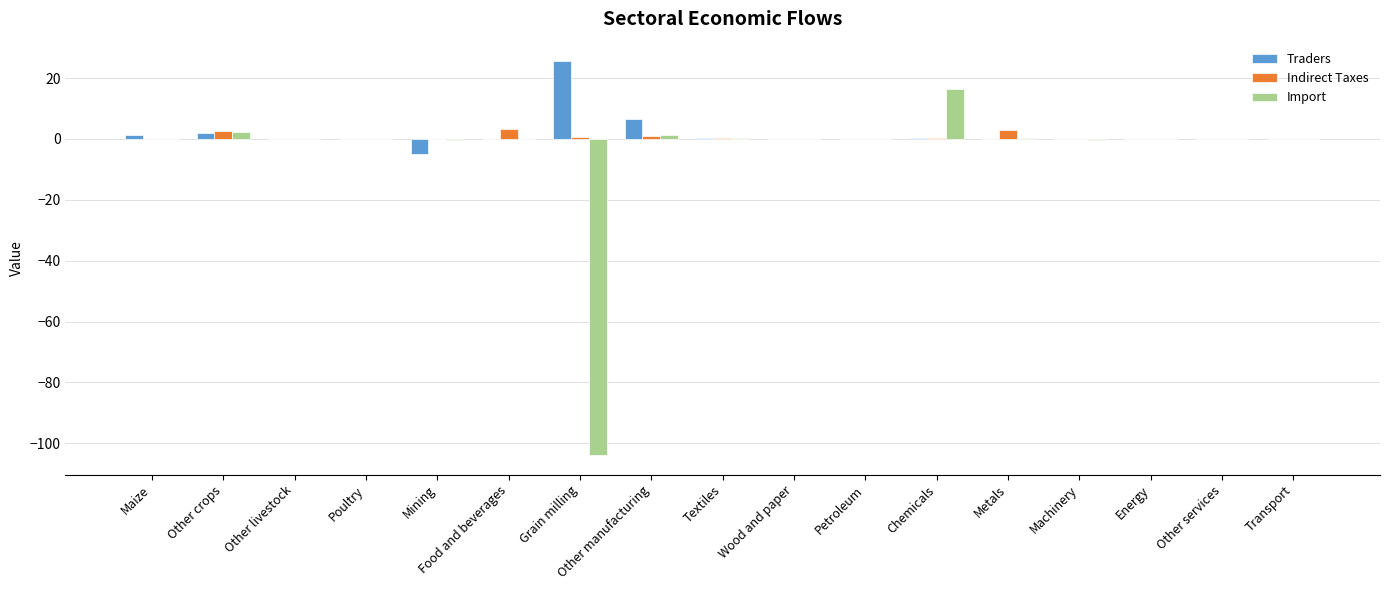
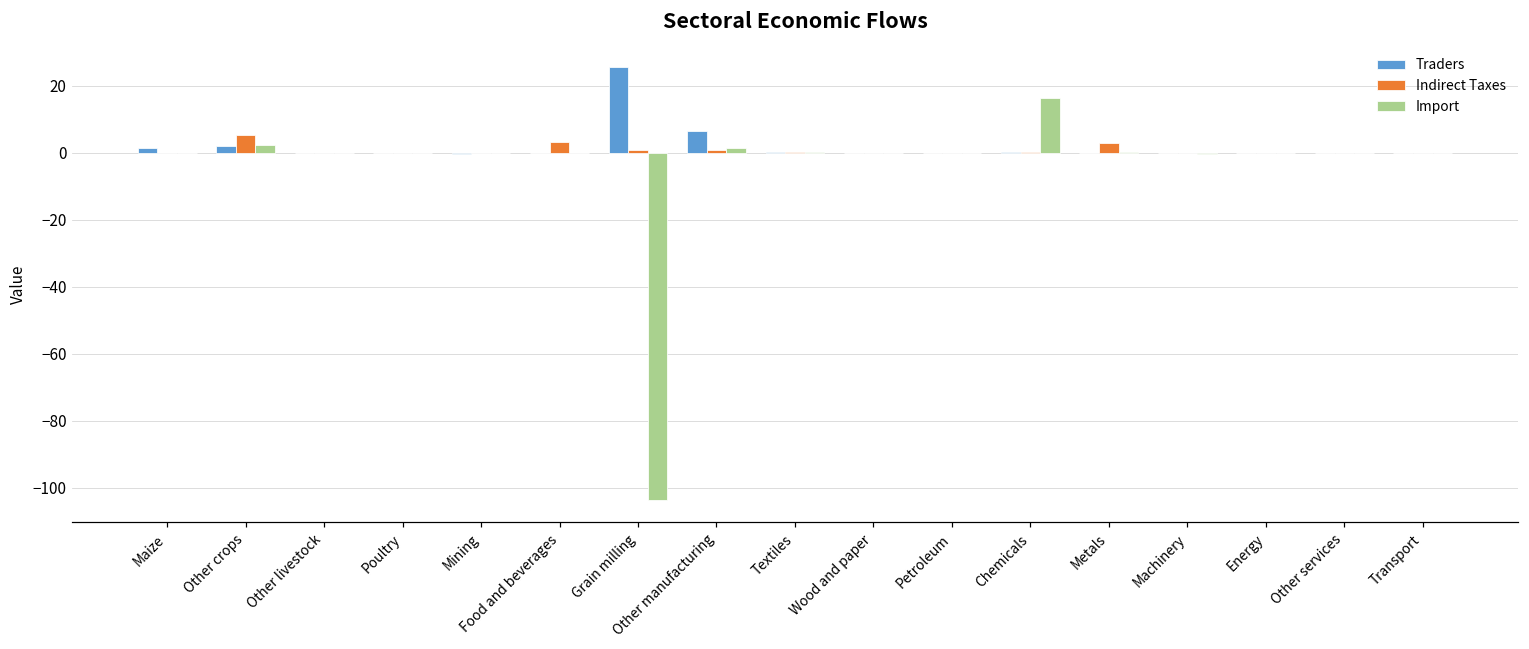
  {
    "Traders": {
      "Maize": 1,
      "Other crops": 2,
-     "Mining": -5,
+     "Mining": 0,
      "Grain milling": 26,
      "Other manufacturing": 6,
      "Energy": 0,
      "Other services": 0,
      "Transport": 0
    },
    "Indirect Taxes": {
-     "Other crops": 3,
+     "Other crops": 5,
      "Food and beverages": 3,
      "Other manufacturing": 1,
      "Metals": 3
    },
    "Import": {
      "Other crops": 2,
      "Grain milling": -104,
      "Other manufacturing": 1,
      "Chemicals": 16
    }
  }
